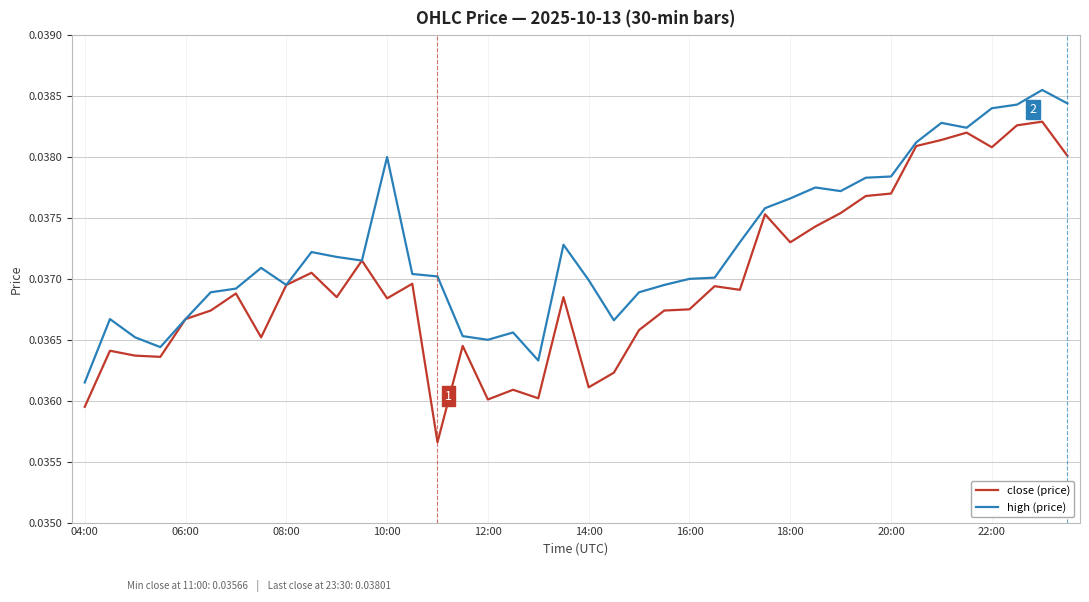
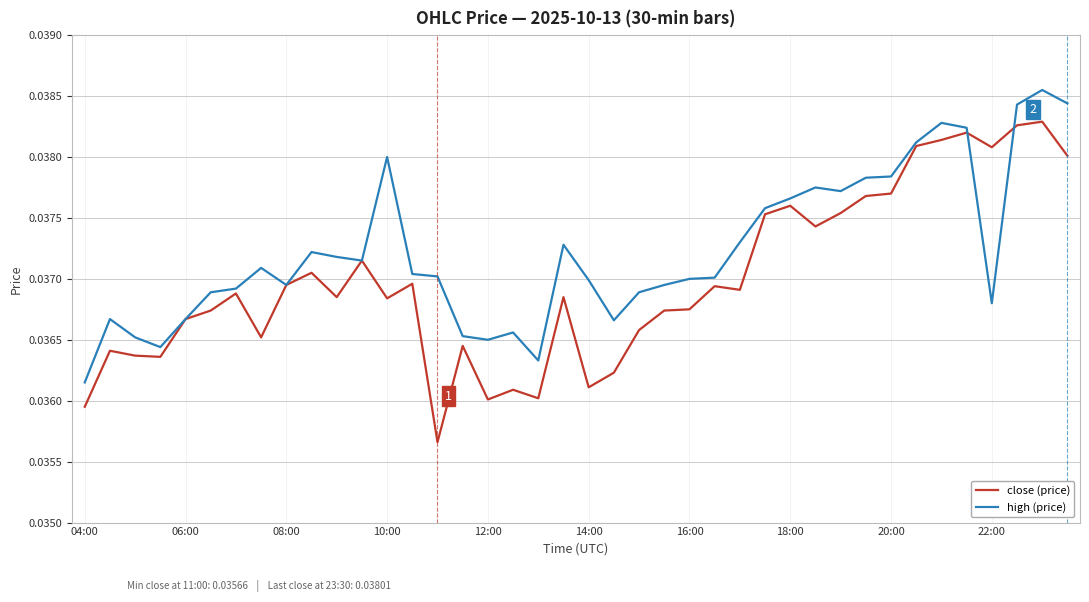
  {
    "close (price)": {
      "04:00": 0.03595,
      "10:00": 0.03684,
      "12:00": 0.0360,
      "14:00": 0.0361,
      "16:00": 0.03675,
-     "18:00": 0.0373,
+     "18:00": 0.0376,
      "20:00": 0.0377,
      "22:00": 0.0381
    },
    "high (price)": {
      "04:00": 0.03615,
      "10:00": 0.0380,
      "12:00": 0.0365,
      "14:00": 0.0370,
      "16:00": 0.0370,
      "18:00": 0.03766,
      "20:00": 0.03784,
-     "22:00": 0.0384
+     "22:00": 0.0368
    }
  }
